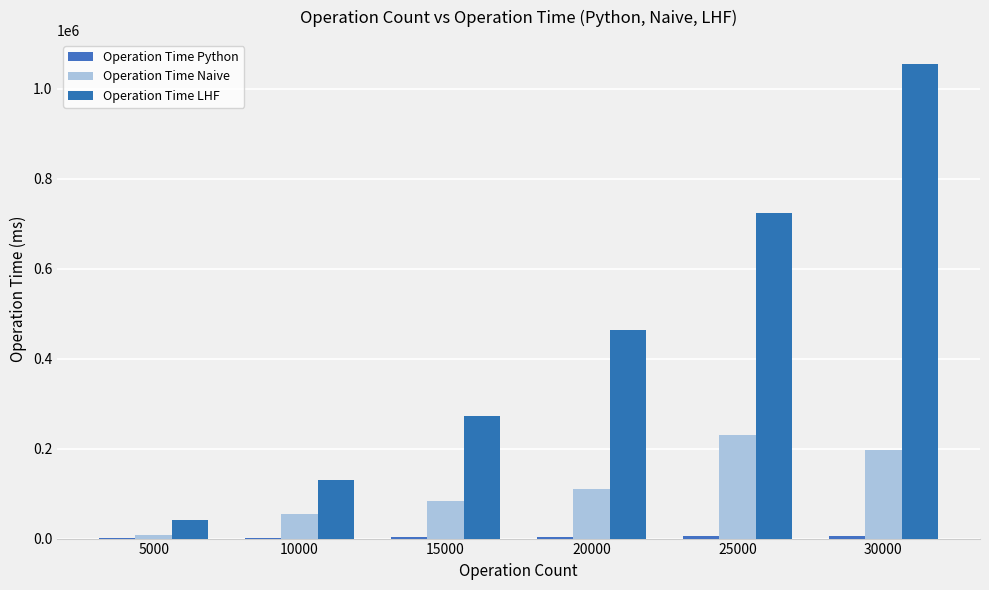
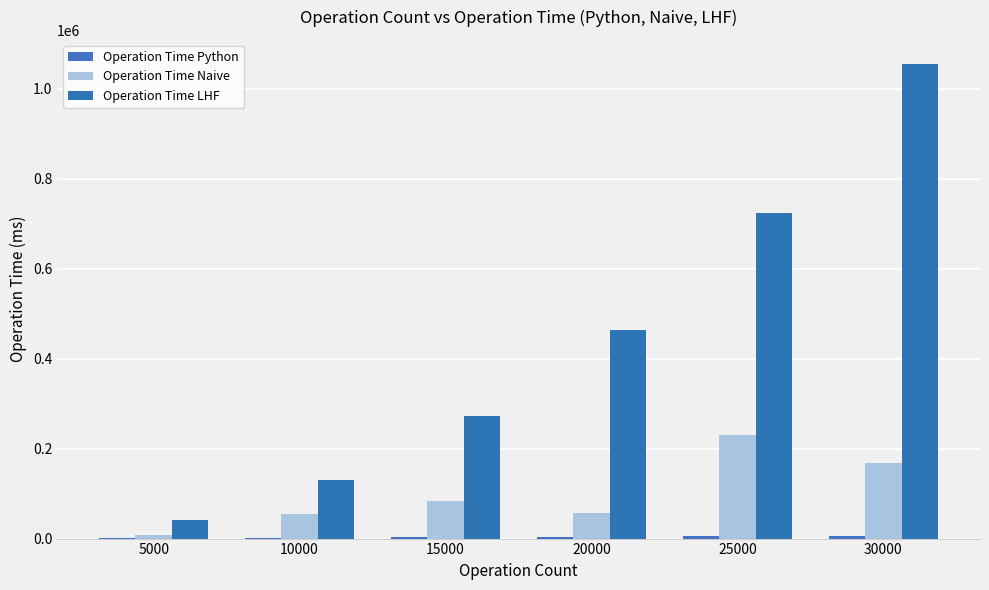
  {
    "Operation Time Naive": {
      "5000": 10000,
      "10000": 50000,
      "15000": 80000,
-     "20000": 110000,
+     "20000": 60000,
      "25000": 230000,
-     "30000": 200000
+     "30000": 170000
    }
  }
